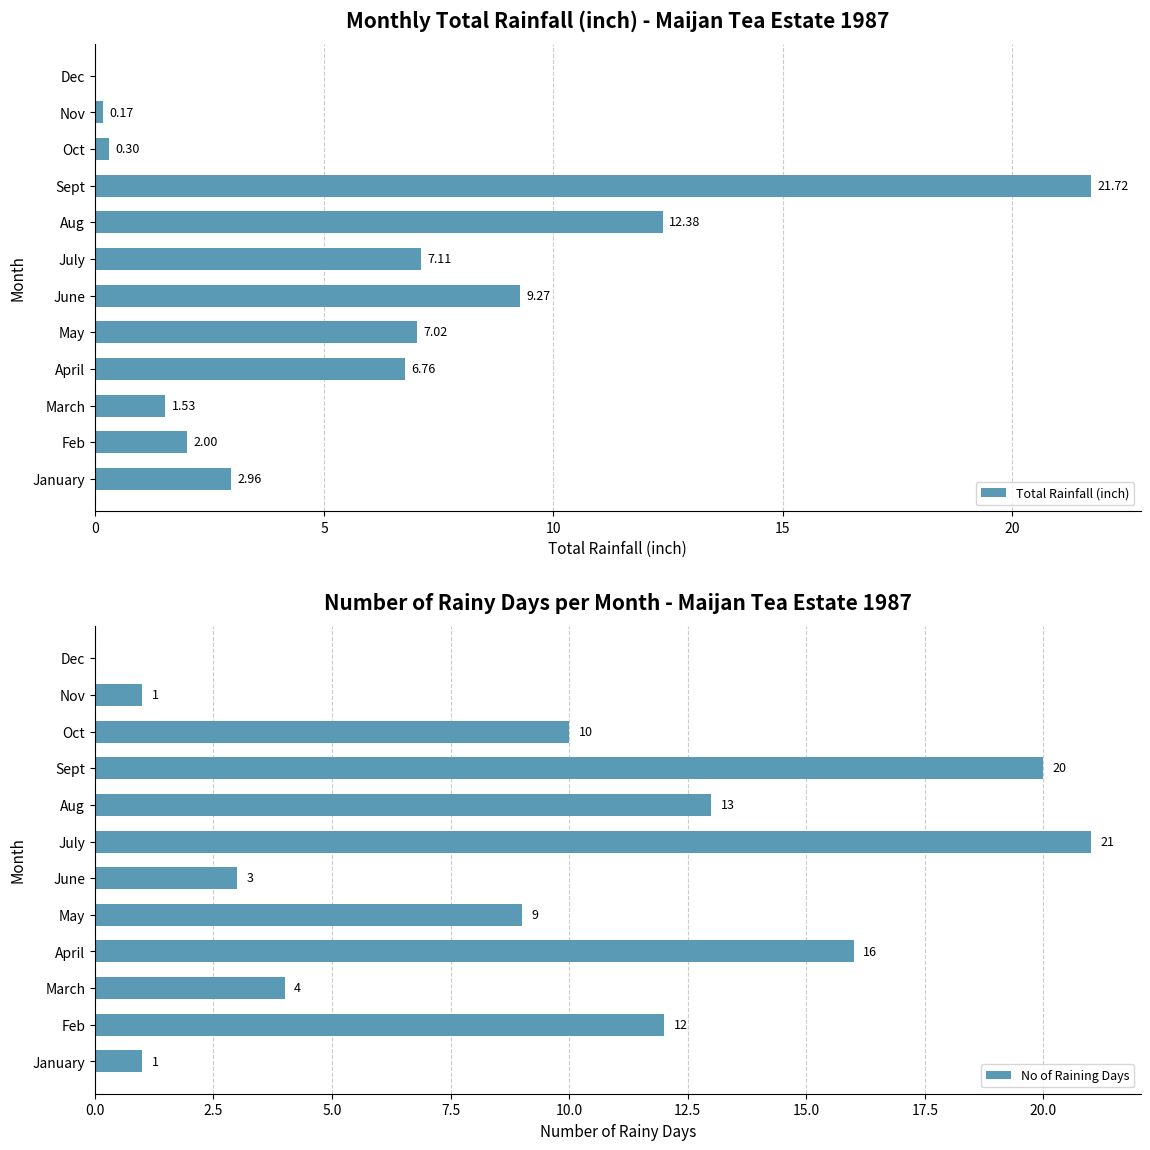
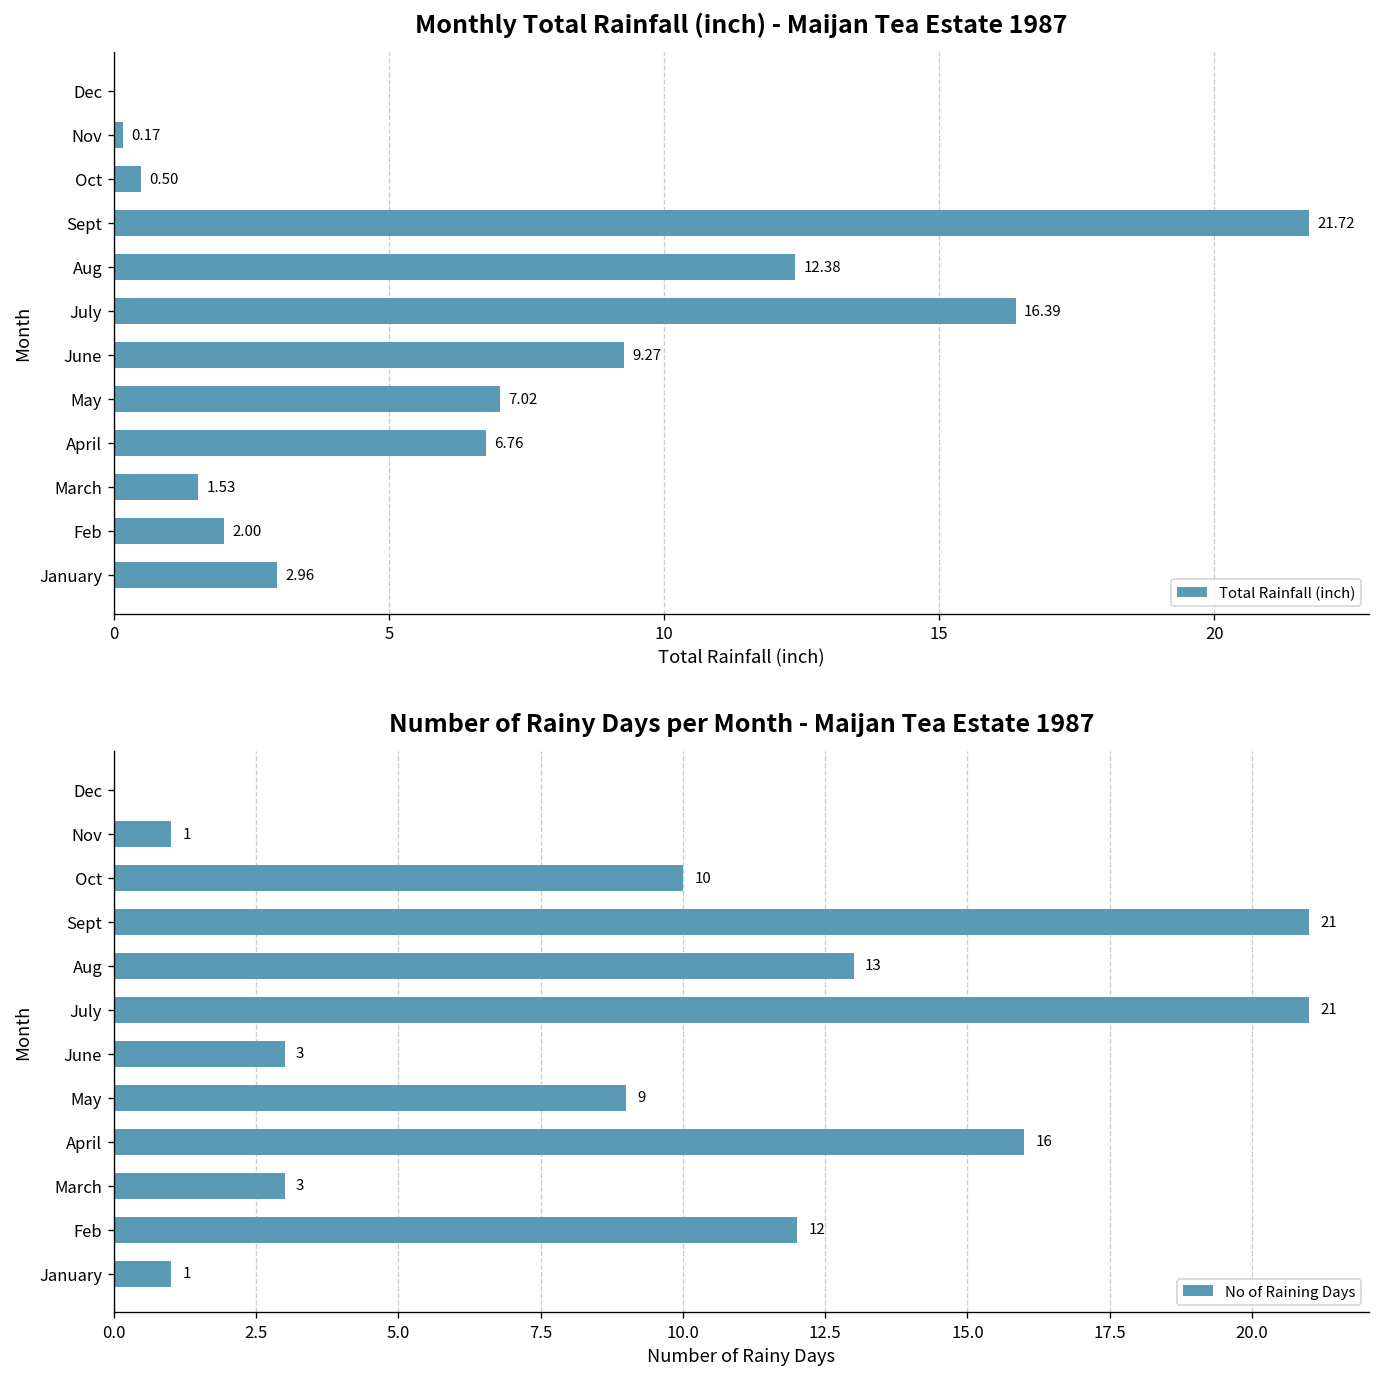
  {
    "Monthly Total Rainfall (inch) - Maijan Tea Estate 1987": {
      "Nov": 0.17,
-     "Oct": 0.30,
+     "Oct": 0.50,
      "Sept": 21.72,
      "Aug": 12.38,
-     "July": 7.11,
+     "July": 16.39,
      "June": 9.27,
      "May": 7.02,
      "April": 6.76,
      "March": 1.53,
      "Feb": 2.00,
      "January": 2.96
    },
    "Number of Rainy Days per Month - Maijan Tea Estate 1987": {
      "Nov": 1,
      "Oct": 10,
-     "Sept": 20,
+     "Sept": 21,
      "Aug": 13,
      "July": 21,
      "June": 3,
      "May": 9,
      "April": 16,
-     "March": 4,
+     "March": 3,
      "Feb": 12,
      "January": 1
    }
  }
